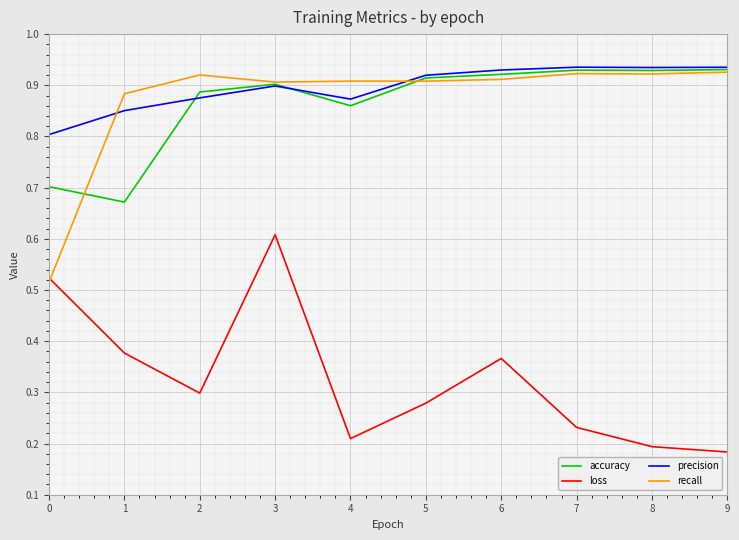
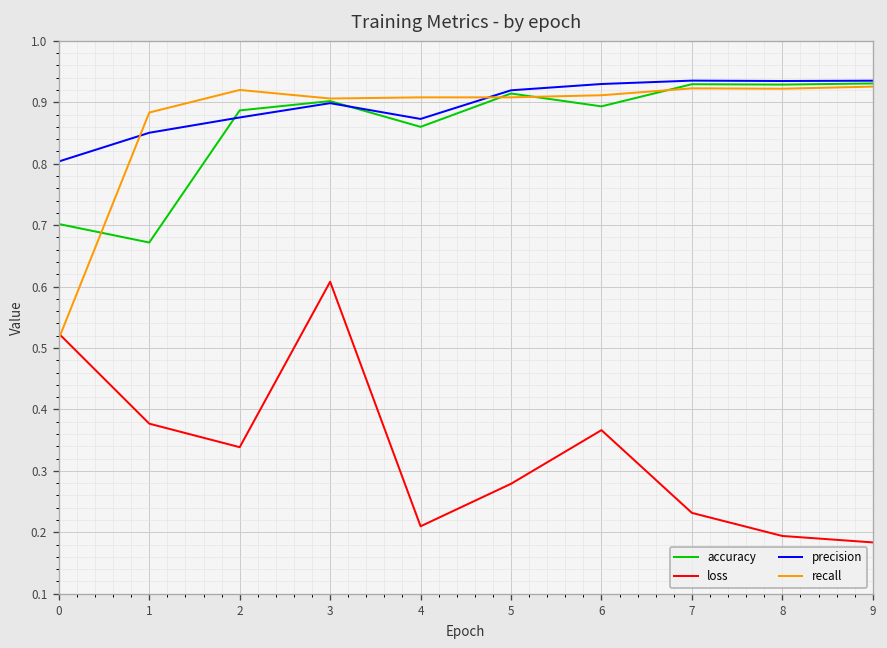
  {
    "accuracy": {
      "0": 0.70,
      "1": 0.67,
      "2": 0.89,
      "4": 0.86,
      "5": 0.91,
-     "6": 0.92,
+     "6": 0.89,
      "7": 0.93,
      "8": 0.93
    },
    "loss": {
      "0": 0.52,
      "1": 0.38,
-     "2": 0.30,
+     "2": 0.34,
      "3": 0.61,
      "4": 0.21,
      "5": 0.28,
      "6": 0.37,
      "7": 0.23,
      "8": 0.19,
      "9": 0.18
    },
    "precision": {
      "0": 0.80,
      "1": 0.85,
      "2": 0.88,
      "4": 0.87,
      "5": 0.92,
      "6": 0.93,
      "7": 0.94,
      "8": 0.93
    },
    "recall": {
      "0": 0.52,
      "1": 0.88,
      "2": 0.92,
      "4": 0.91,
      "5": 0.91,
      "6": 0.91,
      "7": 0.92,
      "8": 0.92,
      "9": 0.93
    }
  }
